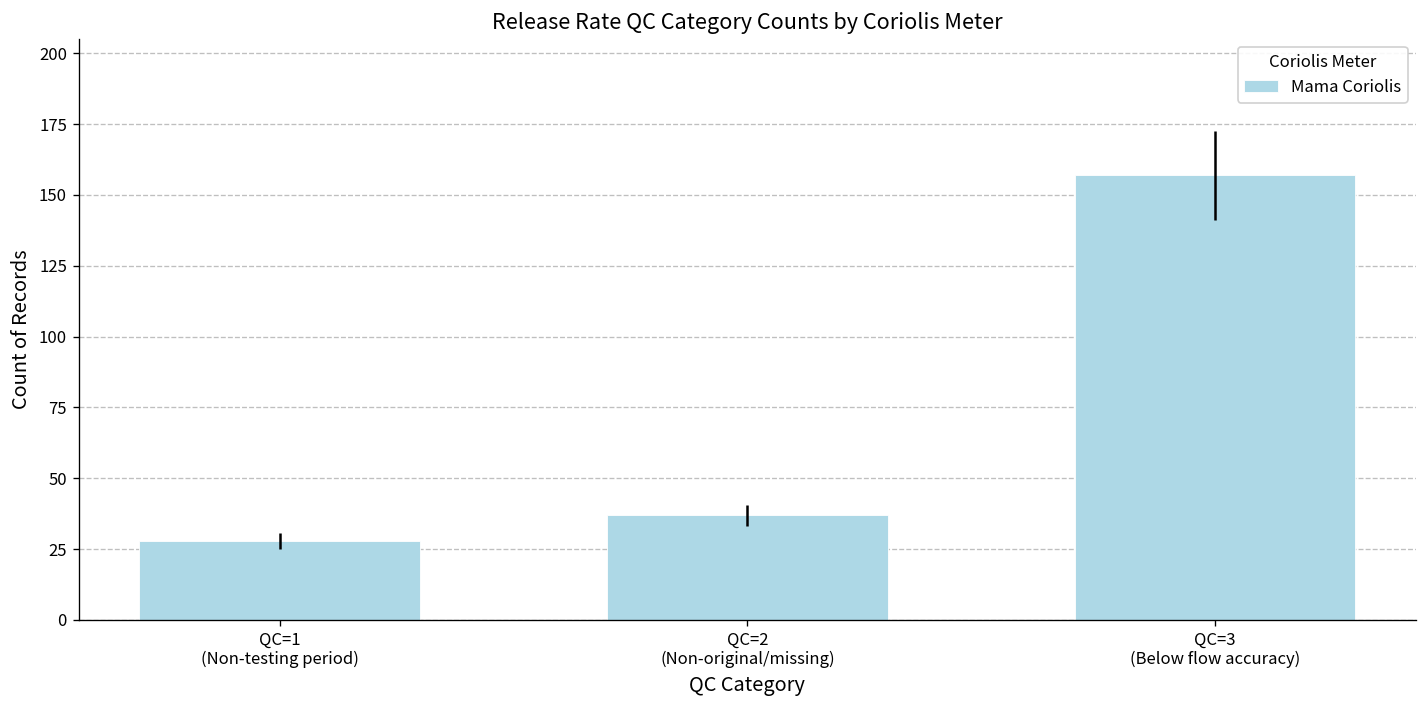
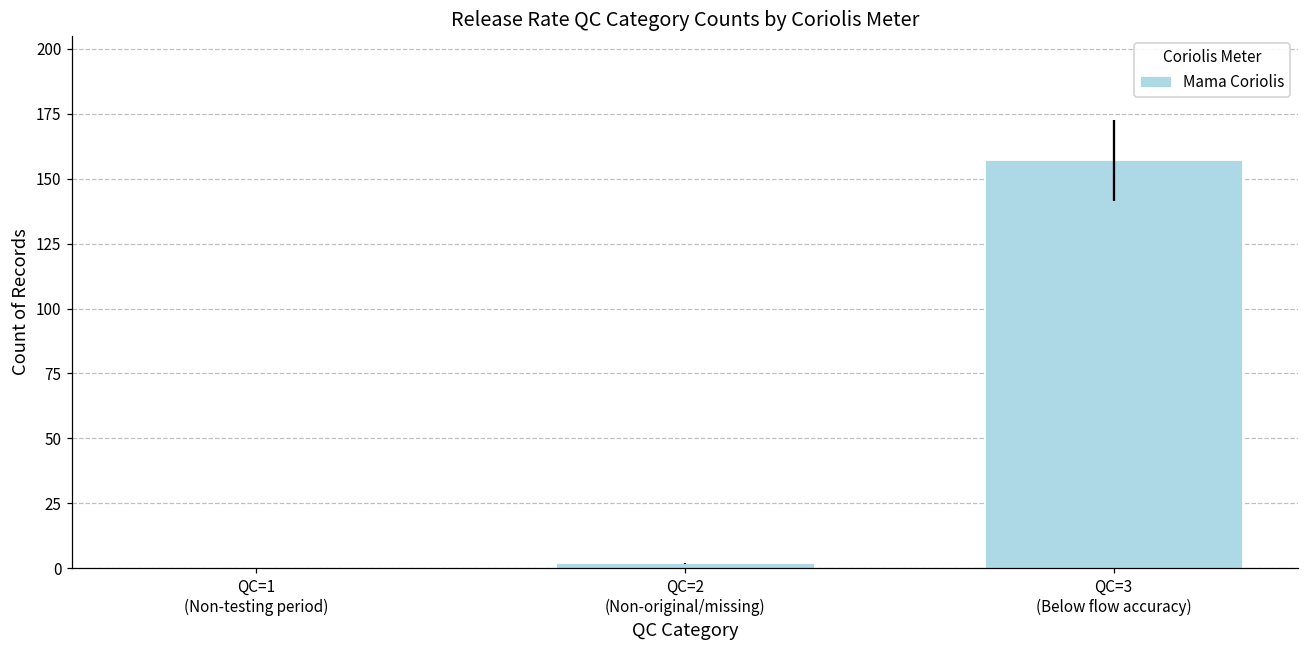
  {
-   "QC=1 (Non-testing period)": 28,
-   "QC=2 (Non-original/missing)": 37,
+   "QC=1 (Non-testing period)": 0,
+   "QC=2 (Non-original/missing)": 2,
    "QC=3 (Below flow accuracy)": 157
  }
